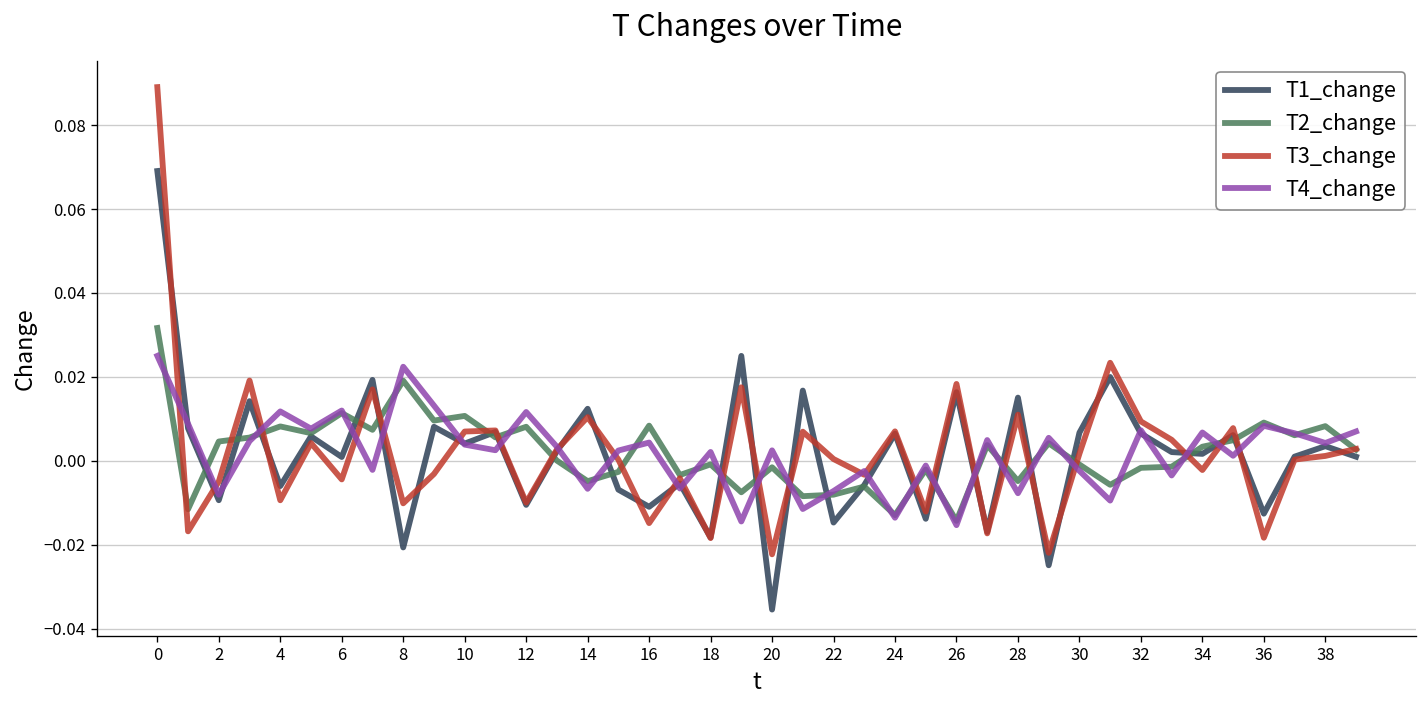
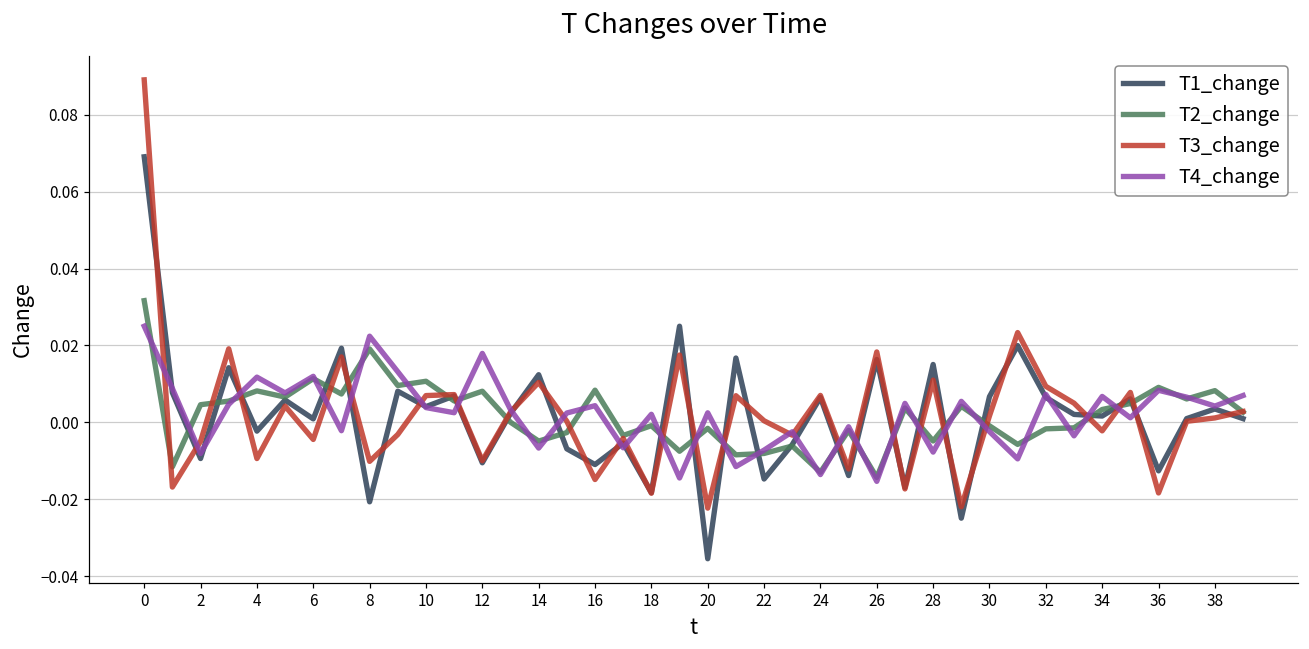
  {
    "T1_change": {
      "0": 0.069,
      "2": -0.009,
-     "4": -0.006,
+     "4": -0.002,
      "6": 0.001,
      "8": -0.021,
      "14": 0.012,
      "16": -0.011,
      "20": -0.035,
      "22": -0.015,
      "26": 0.016,
      "28": 0.015,
      "30": 0.007,
      "32": 0.006,
      "34": 0.002,
      "36": -0.013,
      "38": 0.003
    },
    "T2_change": {
      "0": 0.032,
      "2": 0.005,
      "4": 0.008,
      "8": 0.019,
      "10": 0.011,
      "12": 0.008,
      "14": -0.005,
      "16": 0.008,
      "18": -0.001,
      "20": -0.002,
      "22": -0.008,
      "26": -0.014,
      "28": -0.005,
      "30": -0.001,
      "32": -0.002,
      "34": 0.003,
      "36": 0.009,
      "38": 0.008
    },
    "T3_change": {
      "0": 0.089,
      "2": -0.005,
      "4": -0.009,
      "6": -0.004,
      "8": -0.010,
      "10": 0.007,
      "14": 0.010,
      "16": -0.015,
      "20": -0.022,
      "22": 0.000,
      "26": 0.018,
      "28": 0.011,
      "30": 0.002,
      "32": 0.009,
      "34": -0.002,
      "36": -0.018,
      "38": 0.001
    },
    "T4_change": {
      "0": 0.025,
      "2": -0.008,
      "4": 0.012,
      "8": 0.022,
-     "12": 0.012,
+     "12": 0.018,
      "14": -0.007,
      "16": 0.004,
      "18": 0.002,
      "20": 0.002,
      "22": -0.007,
      "26": -0.015,
      "28": -0.008,
      "30": -0.002,
      "32": 0.007,
      "34": 0.007,
      "36": 0.008,
      "38": 0.004
    }
  }
